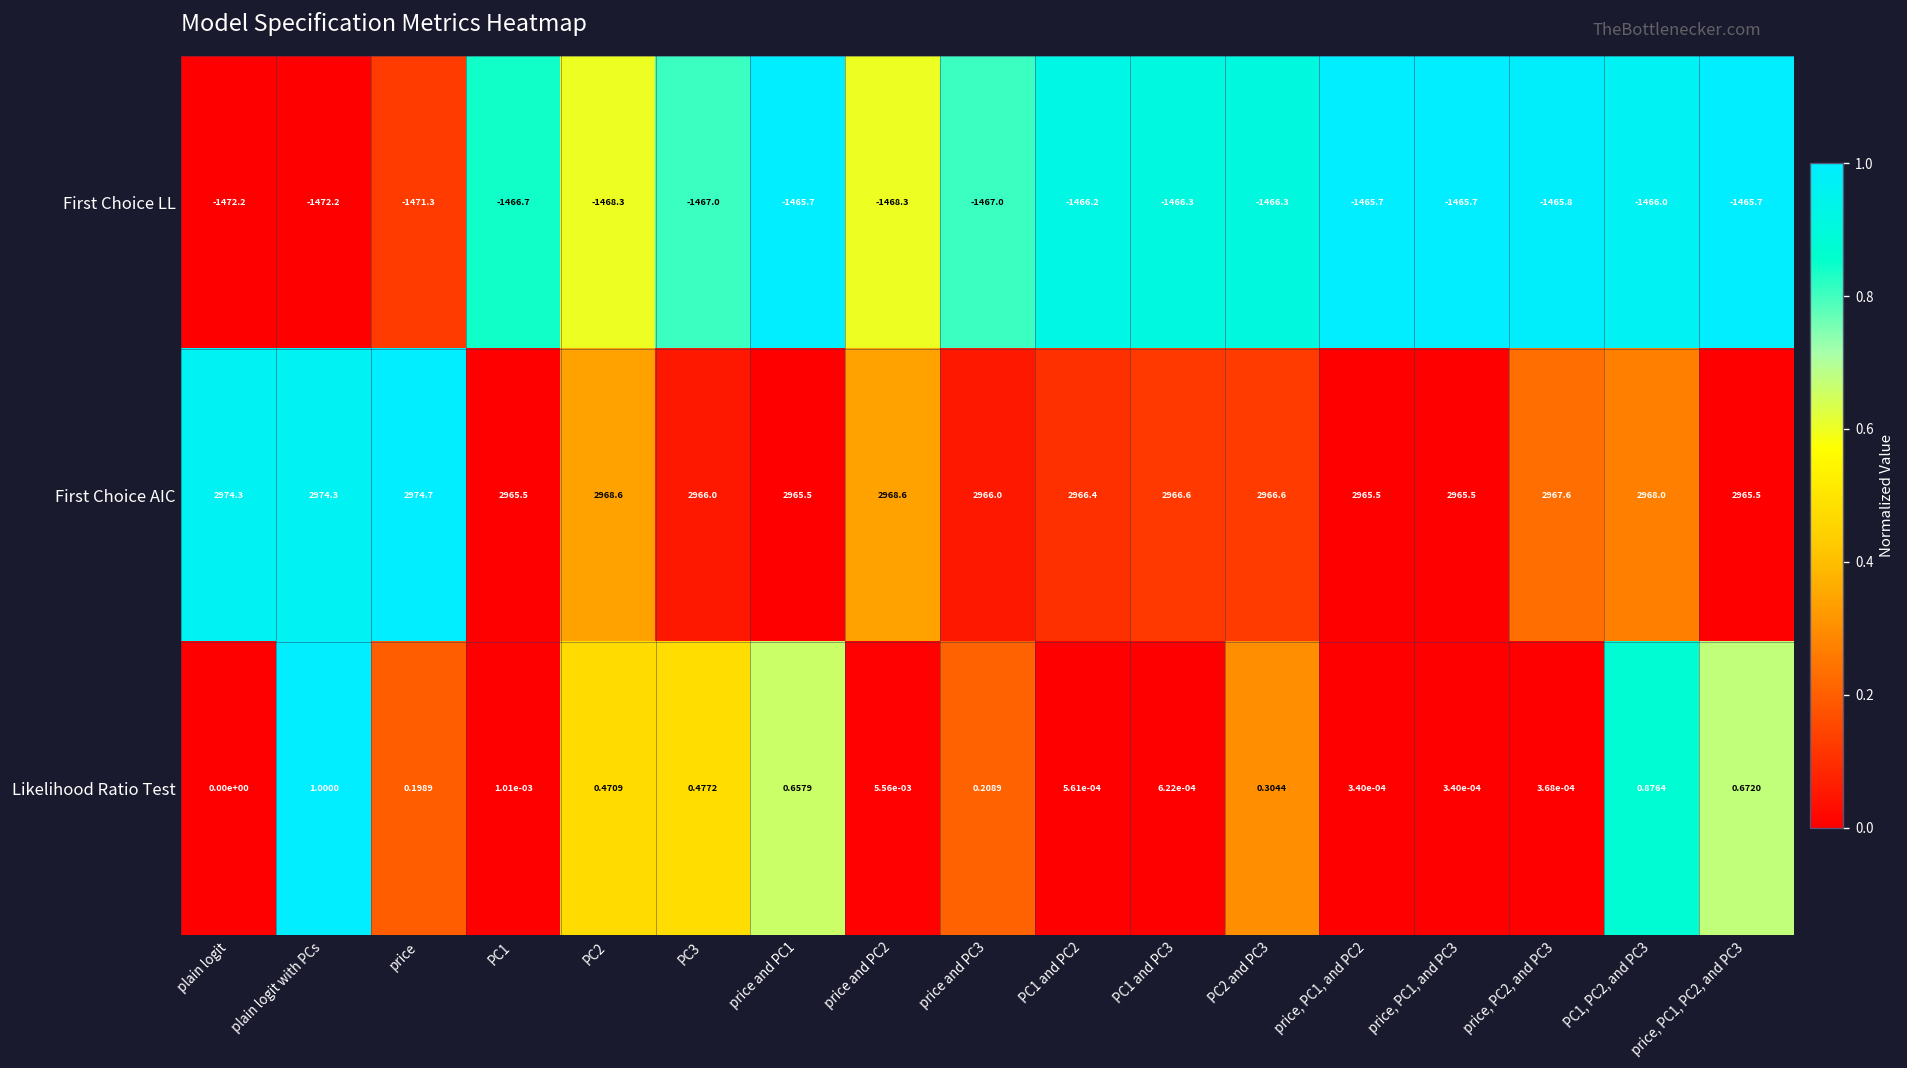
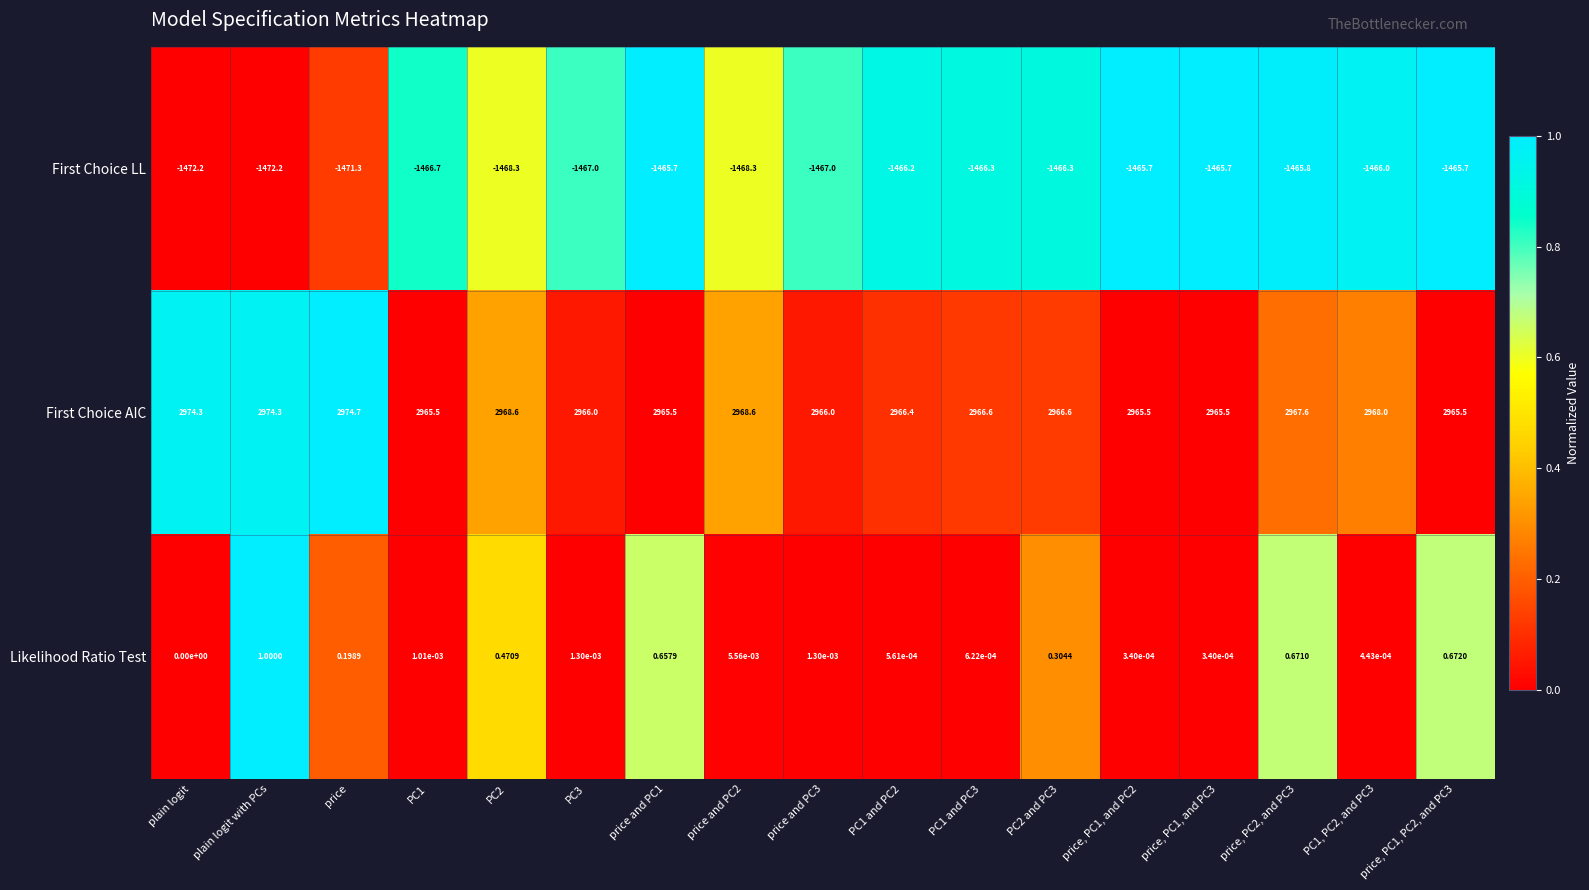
  {
    "First Choice LL": {
      "plain logit": "-1472.2",
      "plain logit with PCs": "-1472.2",
      "price": "-1471.3",
      "PC1": "-1466.7",
      "PC2": "-1468.3",
      "PC3": "-1467.0",
      "price and PC1": "-1465.7",
      "price and PC2": "-1468.3",
      "price and PC3": "-1467.0",
      "PC1 and PC2": "-1466.2",
      "PC1 and PC3": "-1466.3",
      "PC2 and PC3": "-1466.3",
      "price, PC1, and PC2": "-1465.7",
      "price, PC1, and PC3": "-1465.7",
      "price, PC2, and PC3": "-1465.8",
      "PC1, PC2, and PC3": "-1466.0",
      "price, PC1, PC2, and PC3": "-1465.7"
    },
    "First Choice AIC": {
      "plain logit": "2974.3",
      "plain logit with PCs": "2974.3",
      "price": "2974.7",
      "PC1": "2965.5",
      "PC2": "2968.6",
      "PC3": "2966.0",
      "price and PC1": "2965.5",
      "price and PC2": "2968.6",
      "price and PC3": "2966.0",
      "PC1 and PC2": "2966.4",
      "PC1 and PC3": "2966.6",
      "PC2 and PC3": "2966.6",
      "price, PC1, and PC2": "2965.5",
      "price, PC1, and PC3": "2965.5",
      "price, PC2, and PC3": "2967.6",
      "PC1, PC2, and PC3": "2968.0",
      "price, PC1, PC2, and PC3": "2965.5"
    },
    "Likelihood Ratio Test": {
      "plain logit": "0.00e+00",
      "plain logit with PCs": "1.0000",
      "price": "0.1989",
      "PC1": "1.01e-03",
      "PC2": "0.4709",
-     "PC3": "0.4772",
+     "PC3": "1.30e-03",
      "price and PC1": "0.6579",
      "price and PC2": "5.56e-03",
-     "price and PC3": "0.2089",
+     "price and PC3": "1.30e-03",
      "PC1 and PC2": "5.61e-04",
      "PC1 and PC3": "6.22e-04",
      "PC2 and PC3": "0.3044",
      "price, PC1, and PC2": "3.40e-04",
      "price, PC1, and PC3": "3.40e-04",
-     "price, PC2, and PC3": "3.68e-04",
-     "PC1, PC2, and PC3": "0.8764",
+     "price, PC2, and PC3": "0.6710",
+     "PC1, PC2, and PC3": "4.43e-04",
      "price, PC1, PC2, and PC3": "0.6720"
    }
  }
